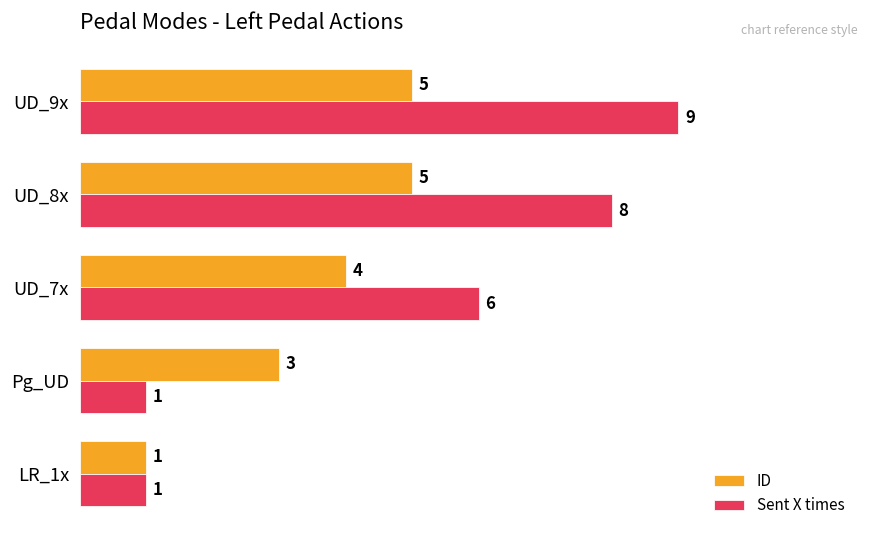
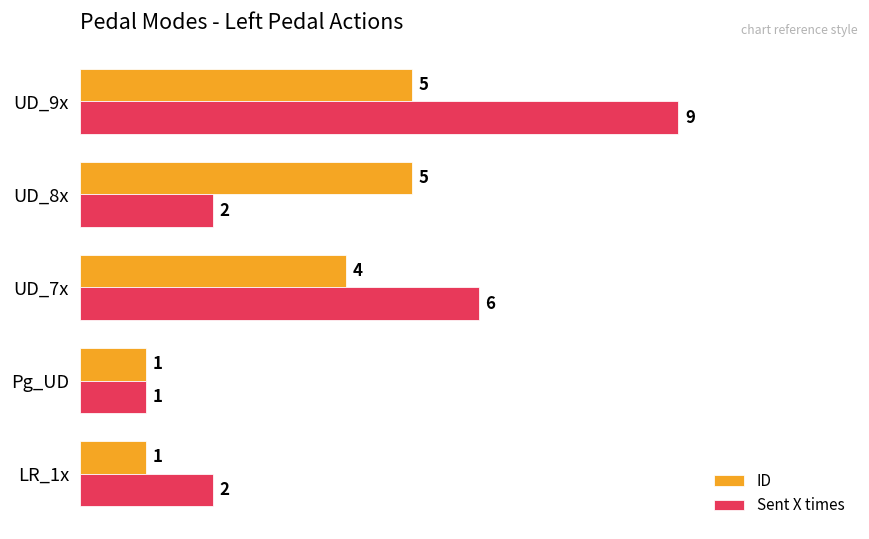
  {
    "ID": {
      "UD_9x": 5,
      "UD_8x": 5,
      "UD_7x": 4,
-     "Pg_UD": 3,
+     "Pg_UD": 1,
      "LR_1x": 1
    },
    "Sent X times": {
      "UD_9x": 9,
-     "UD_8x": 8,
+     "UD_8x": 2,
      "UD_7x": 6,
      "Pg_UD": 1,
-     "LR_1x": 1
+     "LR_1x": 2
    }
  }
